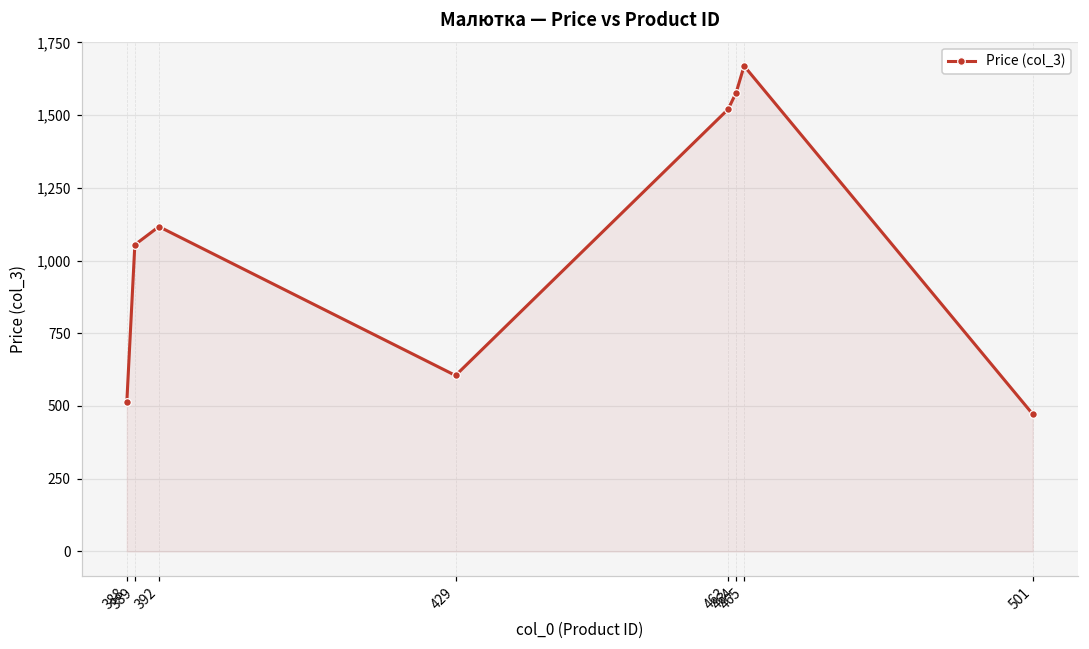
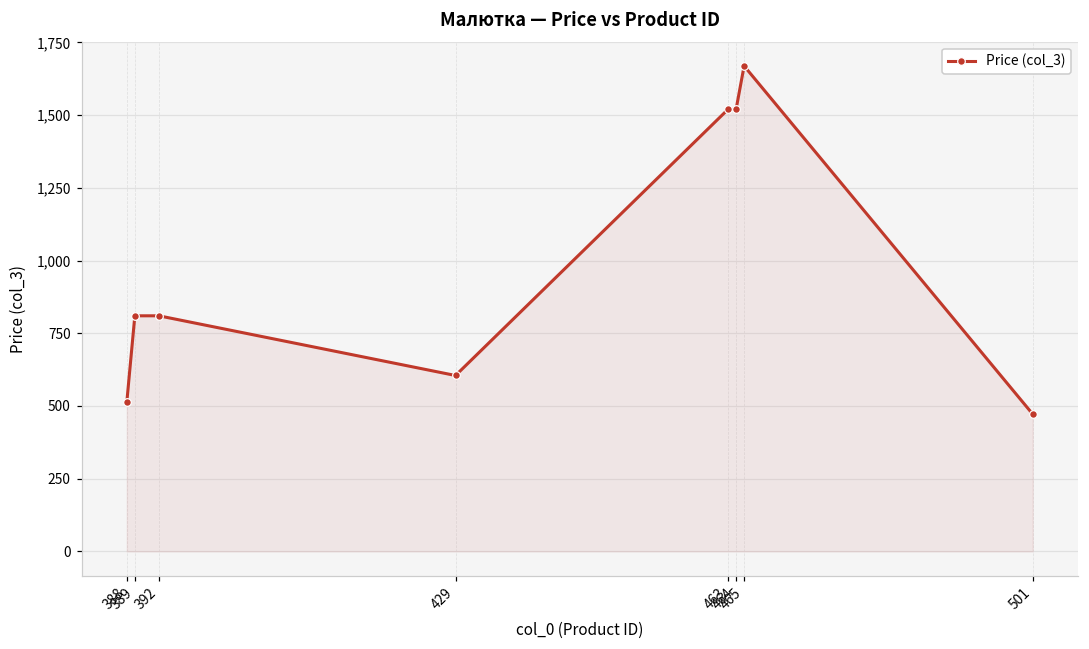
  {
    "388": "510",
-   "389": "1,050",
-   "392": "1,120",
+   "389": "810",
+   "392": "810",
    "429": "600",
    "463": "1,520",
-   "464": "1,580",
+   "464": "1,520",
    "465": "1,670",
    "501": "470"
  }
